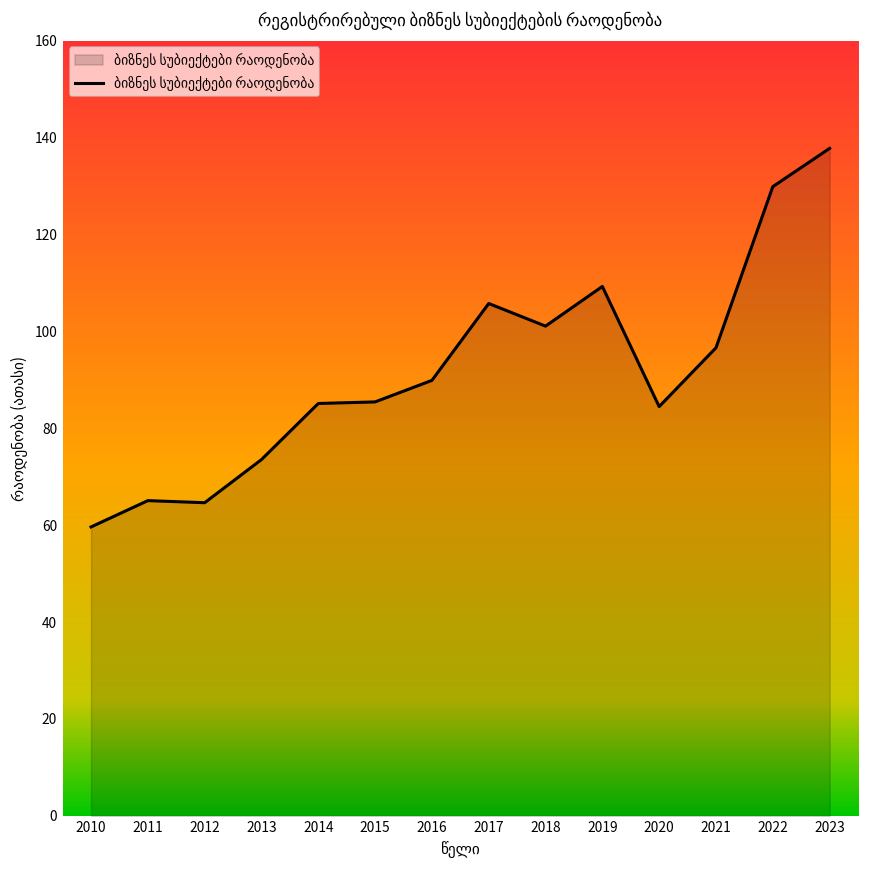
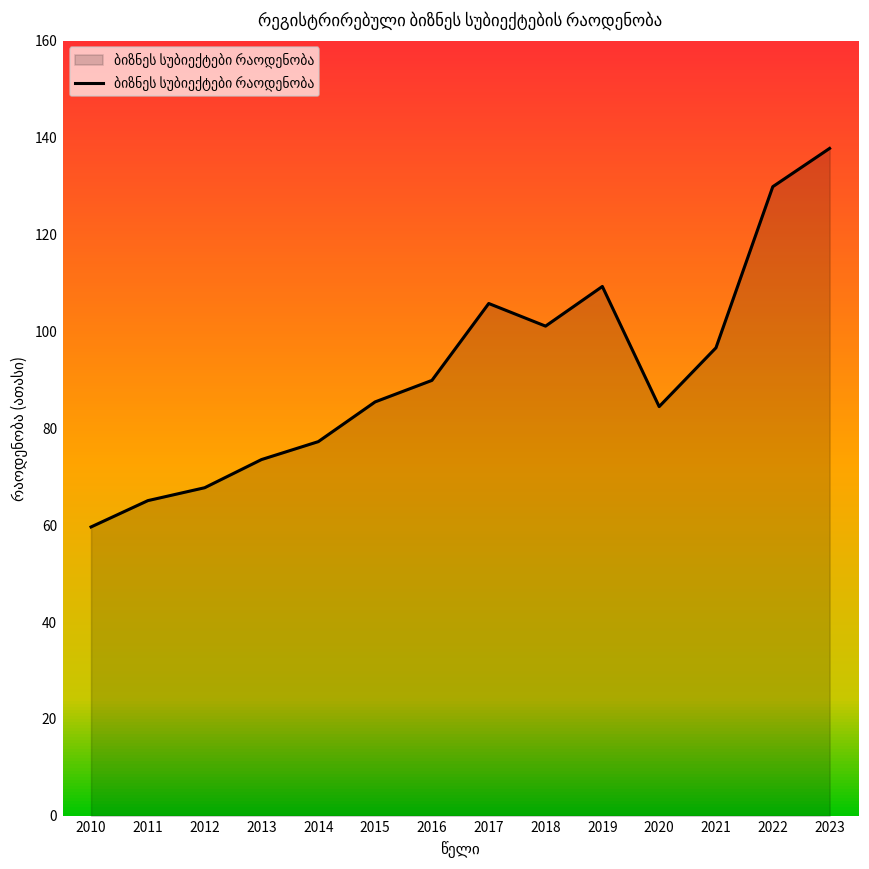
  {
    "2010": 60,
    "2011": 65,
-   "2012": 65,
+   "2012": 68,
    "2013": 74,
-   "2014": 85,
+   "2014": 77,
    "2015": 85,
    "2016": 90,
    "2017": 106,
    "2018": 101,
    "2019": 109,
    "2020": 84,
    "2021": 97,
    "2022": 130,
    "2023": 138
  }
